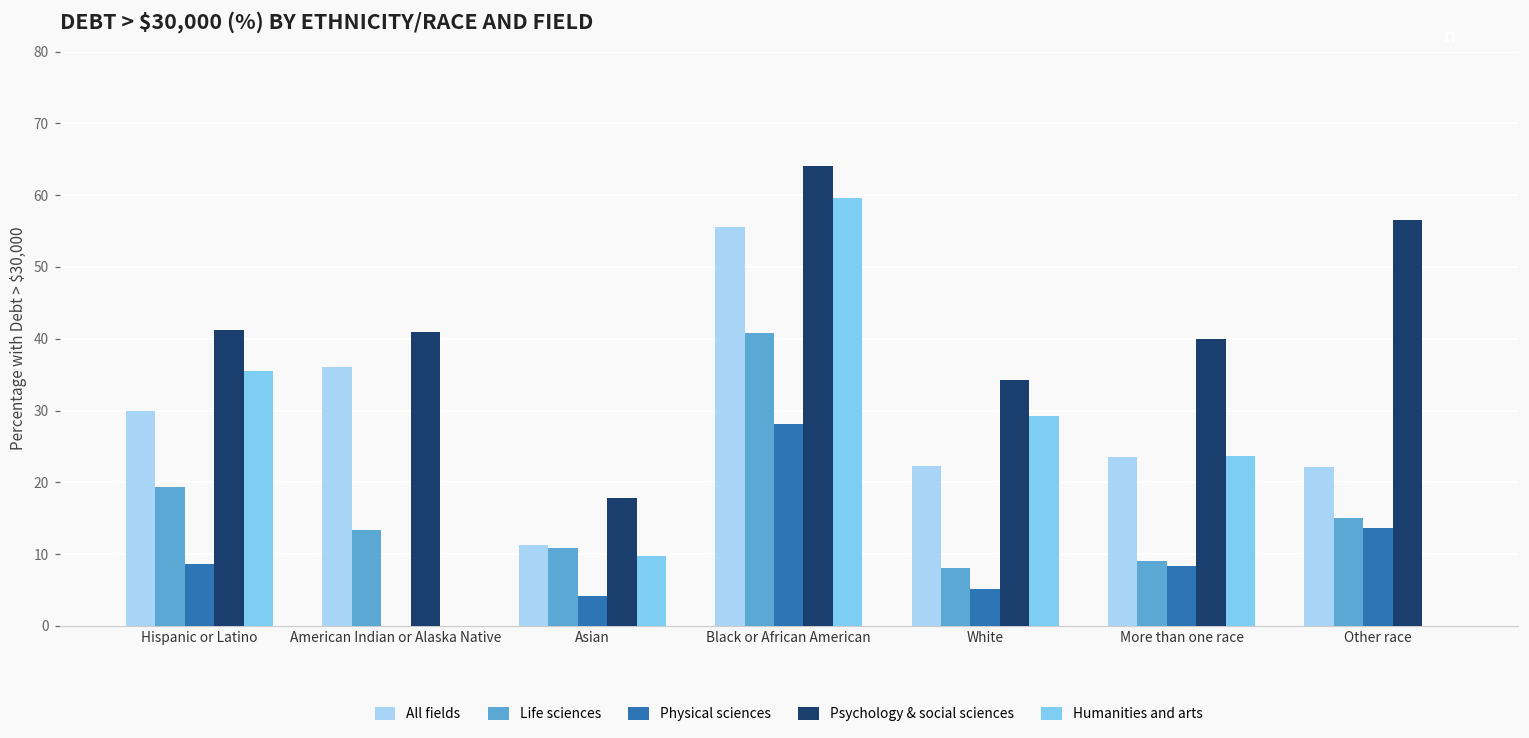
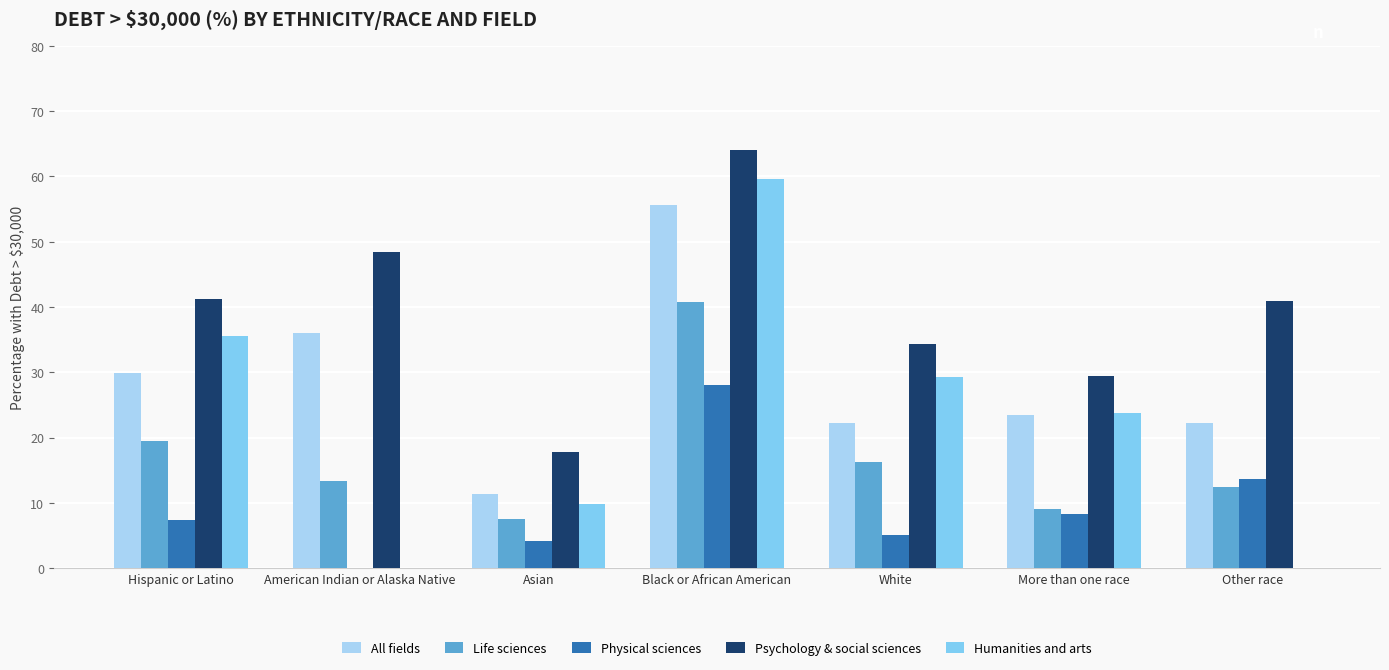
  {
    "Life sciences": {
      "Hispanic or Latino": 19,
      "American Indian or Alaska Native": 13,
-     "Asian": 11,
+     "Asian": 8,
      "Black or African American": 41,
-     "White": 8,
+     "White": 16,
      "More than one race": 9,
-     "Other race": 15
+     "Other race": 13
    },
    "Physical sciences": {
-     "Hispanic or Latino": 9,
+     "Hispanic or Latino": 7,
      "American Indian or Alaska Native": 0,
      "Asian": 4,
      "Black or African American": 28,
      "White": 5,
      "More than one race": 8,
      "Other race": 14
    },
    "Psychology & social sciences": {
      "Hispanic or Latino": 41,
-     "American Indian or Alaska Native": 41,
+     "American Indian or Alaska Native": 48,
      "Asian": 18,
      "Black or African American": 64,
      "White": 34,
-     "More than one race": 40,
-     "Other race": 57
+     "More than one race": 30,
+     "Other race": 41
    }
  }
